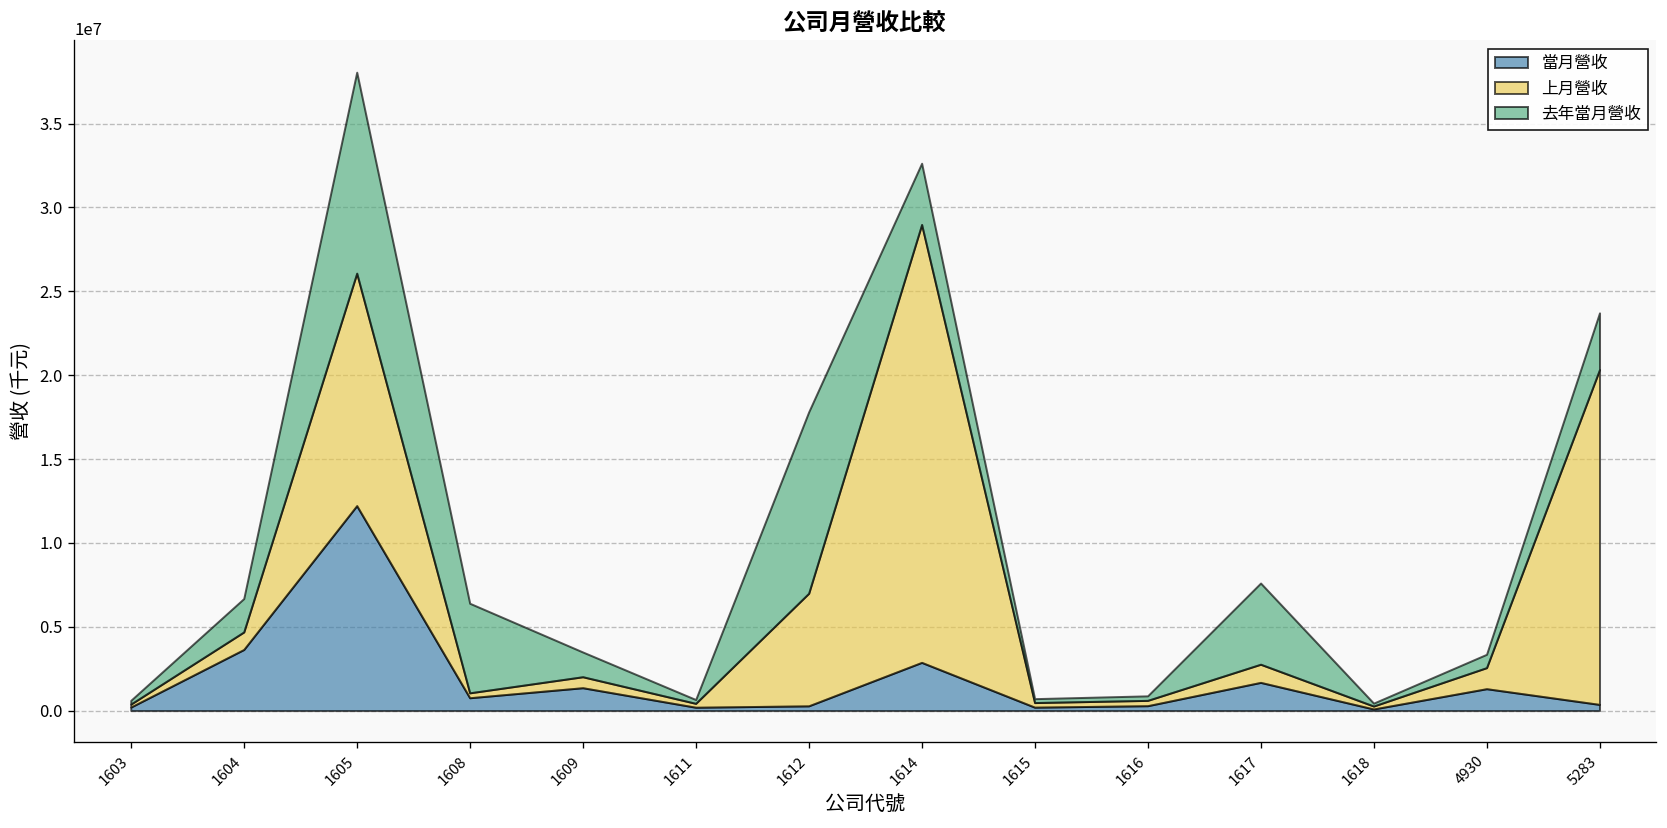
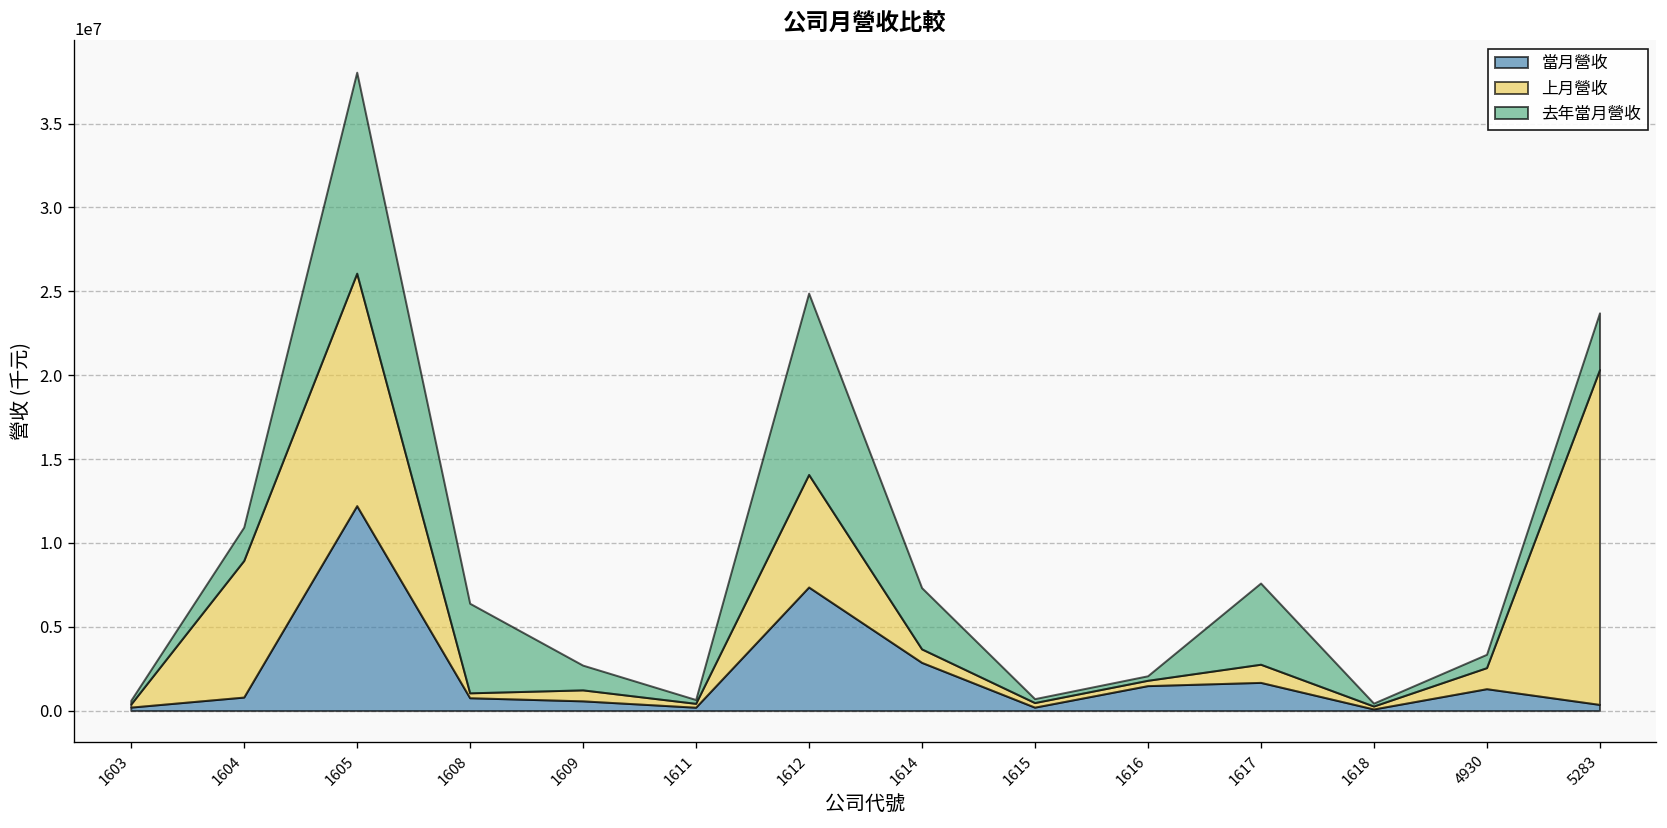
  {
    "當月營收": {
-     "1604": 3600000,
+     "1604": 800000,
      "1605": 12200000,
      "1608": 800000,
-     "1609": 1400000,
+     "1609": 600000,
      "1611": 200000,
-     "1612": 300000,
+     "1612": 7400000,
      "1614": 2900000,
      "1615": 200000,
-     "1616": 300000,
+     "1616": 1500000,
      "1617": 1700000,
      "4930": 1300000,
      "5283": 400000
    },
    "上月營收": {
-     "1604": 1000000,
+     "1604": 8100000,
      "1605": 13900000,
      "1608": 300000,
      "1609": 700000,
      "1611": 200000,
      "1612": 6700000,
-     "1614": 26100000,
+     "1614": 800000,
      "1615": 300000,
      "1616": 300000,
      "1617": 1100000,
      "4930": 1300000,
      "5283": 20000000
    },
    "去年當月營收": {
      "1603": 200000,
      "1604": 2000000,
      "1605": 12000000,
      "1608": 5300000,
      "1609": 1500000,
      "1611": 200000,
      "1612": 10800000,
      "1614": 3700000,
      "1615": 200000,
      "1616": 300000,
      "1617": 4800000,
      "4930": 800000,
      "5283": 3400000
    }
  }
